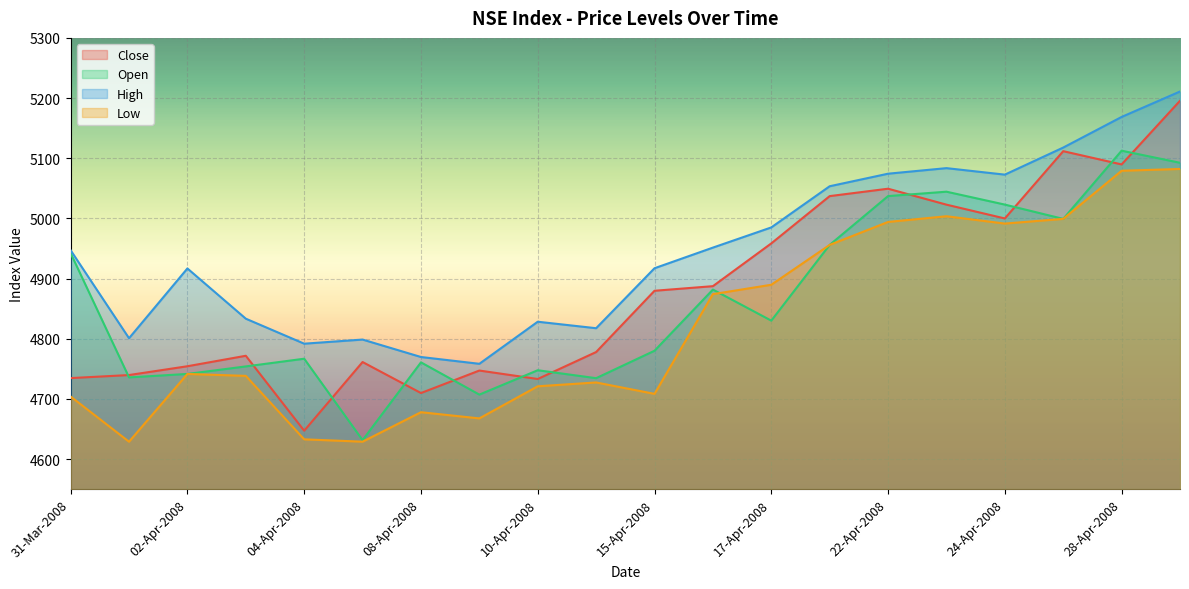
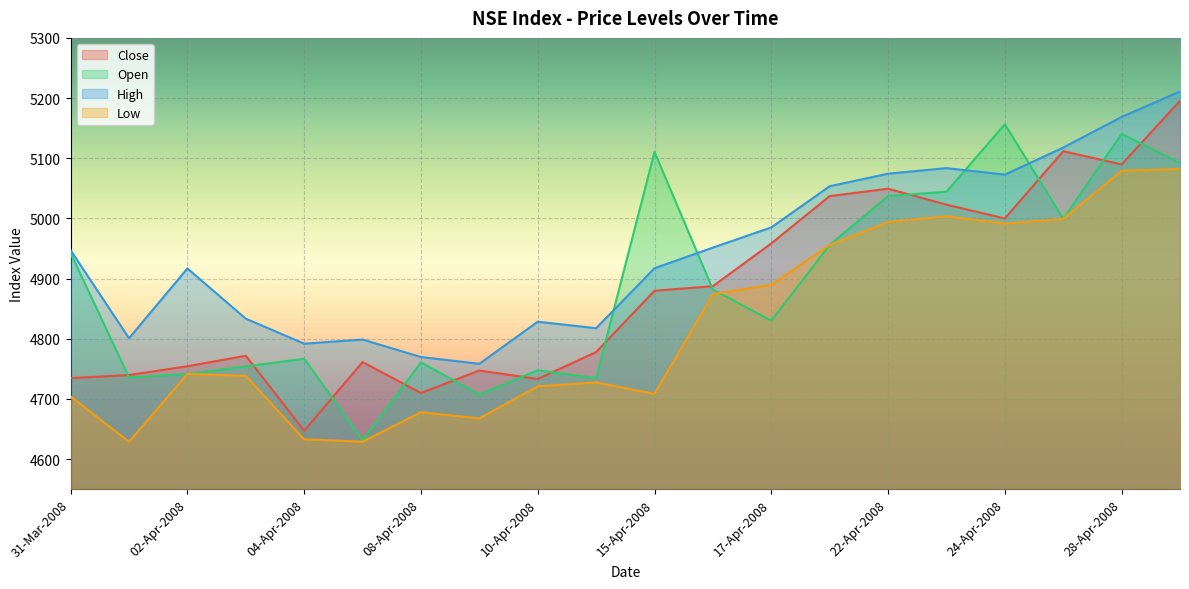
  {
    "Open": {
      "31-Mar-2008": 4940,
      "04-Apr-2008": 4770,
      "08-Apr-2008": 4760,
      "10-Apr-2008": 4750,
-     "15-Apr-2008": 4780,
+     "15-Apr-2008": 5110,
      "17-Apr-2008": 4830,
      "22-Apr-2008": 5040,
-     "24-Apr-2008": 5020,
-     "28-Apr-2008": 5110
+     "24-Apr-2008": 5160,
+     "28-Apr-2008": 5140
    },
    "High": {
      "31-Mar-2008": 4950,
      "02-Apr-2008": 4920,
      "04-Apr-2008": 4790,
      "08-Apr-2008": 4770,
      "10-Apr-2008": 4830,
      "15-Apr-2008": 4920,
      "17-Apr-2008": 4980,
      "22-Apr-2008": 5070,
      "24-Apr-2008": 5070,
      "28-Apr-2008": 5170
    }
  }
